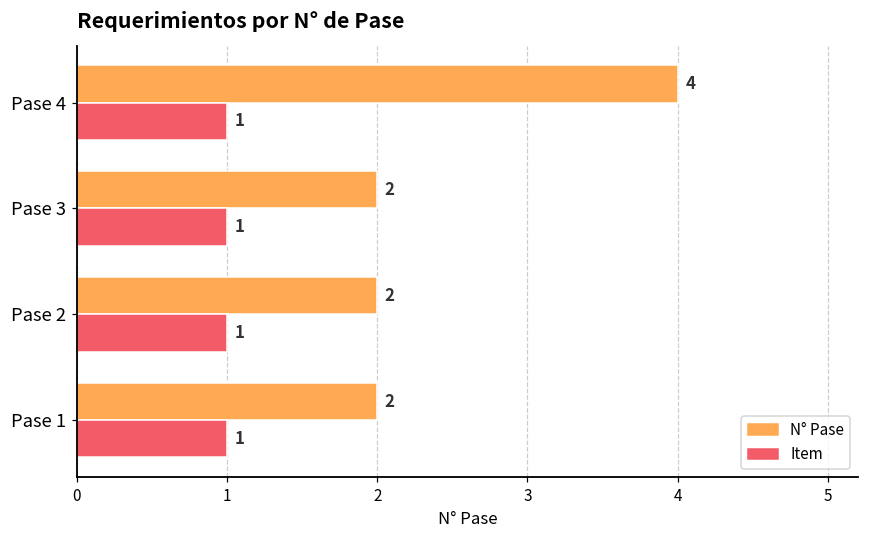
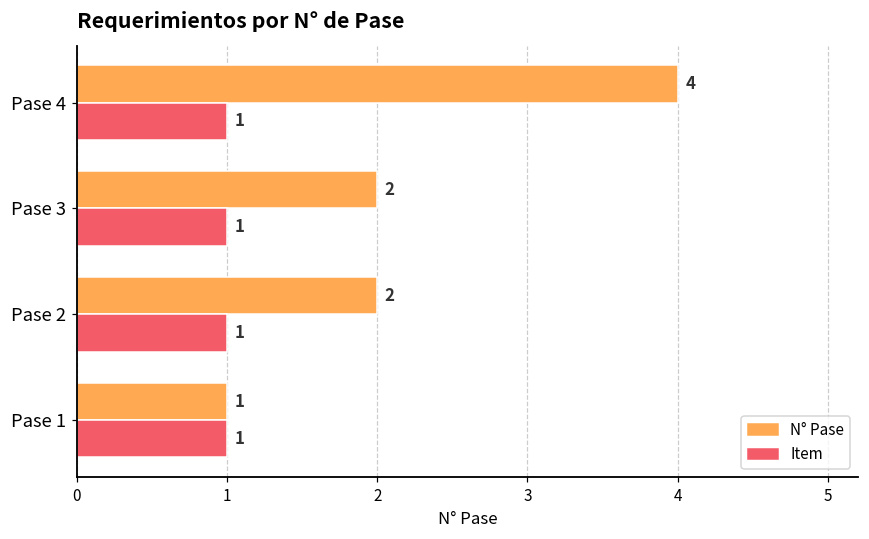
  {
    "N° Pase": {
      "Pase 4": 4,
      "Pase 3": 2,
      "Pase 2": 2,
-     "Pase 1": 2
+     "Pase 1": 1
    },
    "Item": {
      "Pase 4": 1,
      "Pase 3": 1,
      "Pase 2": 1,
      "Pase 1": 1
    }
  }
